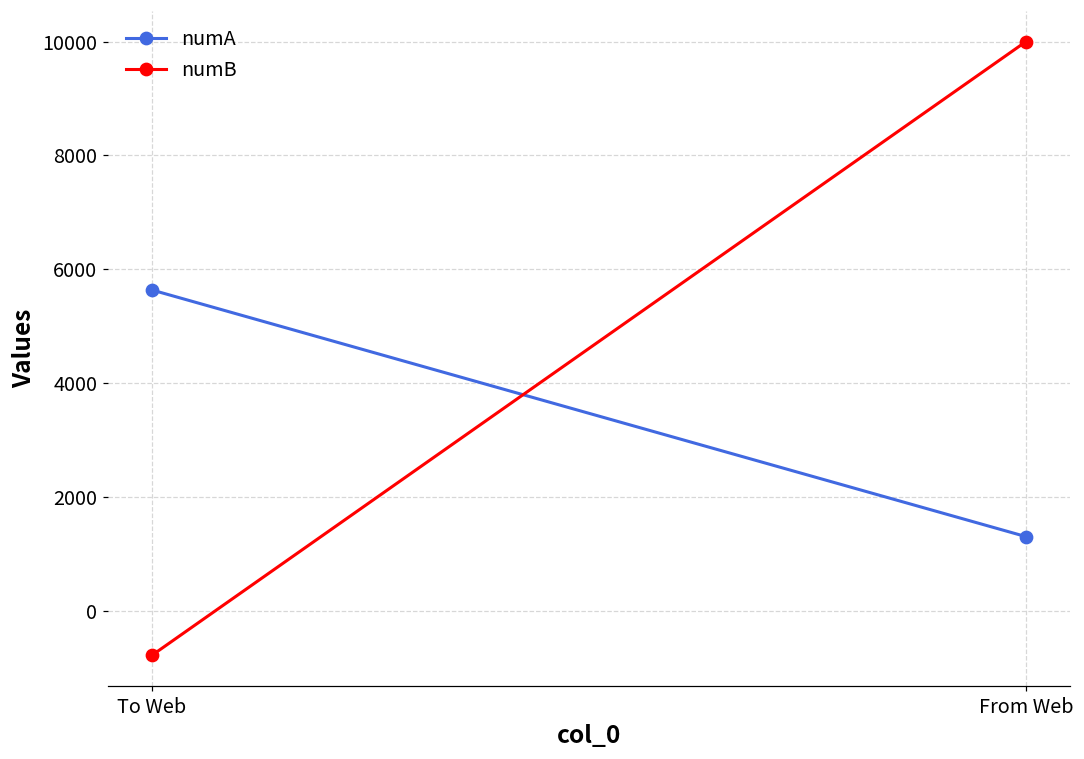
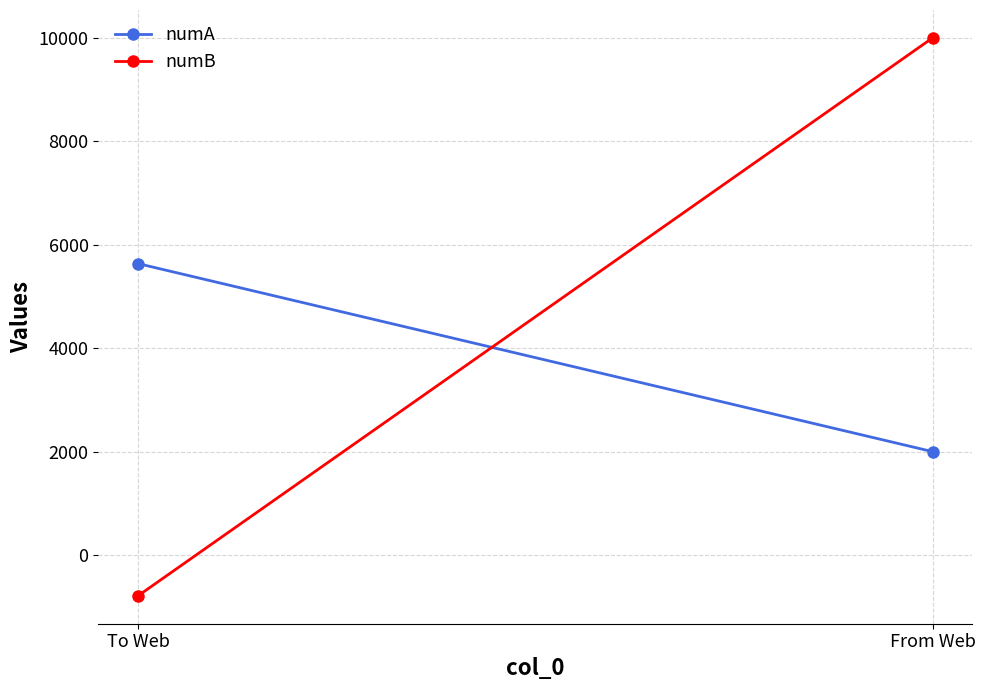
  {
    "numA": {
      "To Web": 5600,
-     "From Web": 1300
+     "From Web": 2000
    },
    "numB": {
      "To Web": -800,
      "From Web": 10000
    }
  }
